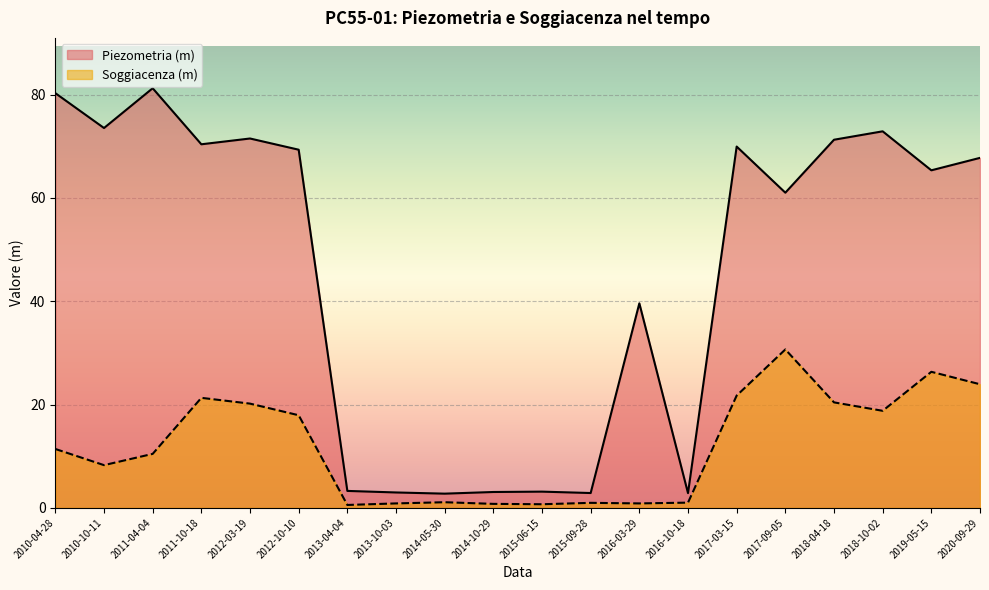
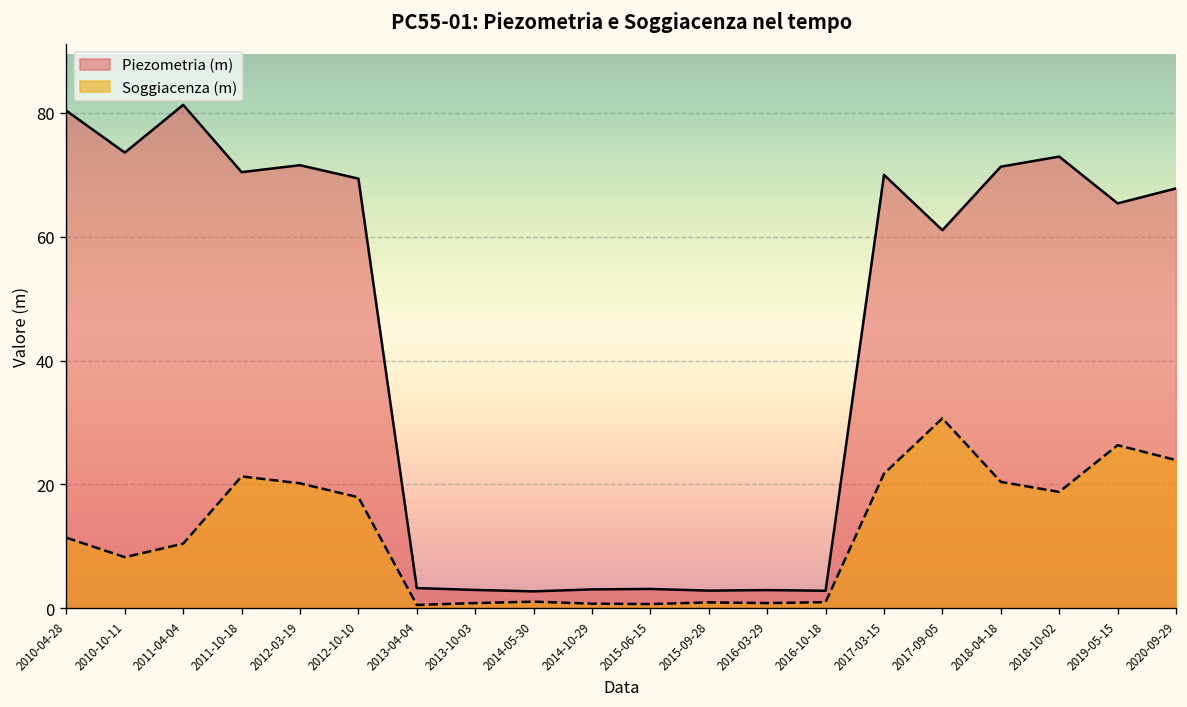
  {
    "Piezometria (m)": {
      "2010-04-28": 80,
      "2010-10-11": 74,
      "2011-04-04": 81,
      "2011-10-18": 70,
      "2012-03-19": 72,
      "2012-10-10": 69,
      "2013-04-04": 3,
      "2013-10-03": 3,
      "2014-05-30": 3,
      "2014-10-29": 3,
      "2015-06-15": 3,
      "2015-09-28": 3,
-     "2016-03-29": 40,
+     "2016-03-29": 3,
      "2016-10-18": 3,
      "2017-03-15": 70,
      "2017-09-05": 61,
      "2018-04-18": 71,
      "2018-10-02": 73,
      "2019-05-15": 65,
      "2020-09-29": 68
    },
    "Soggiacenza (m)": {
      "2010-04-28": 11,
      "2010-10-11": 8,
      "2011-04-04": 10,
      "2011-10-18": 21,
      "2012-03-19": 20,
      "2012-10-10": 18,
      "2013-04-04": 1,
      "2013-10-03": 1,
      "2014-05-30": 1,
      "2014-10-29": 1,
      "2015-06-15": 1,
      "2015-09-28": 1,
      "2016-03-29": 1,
      "2016-10-18": 1,
      "2017-03-15": 22,
      "2017-09-05": 31,
      "2018-04-18": 20,
      "2018-10-02": 19,
      "2019-05-15": 26,
      "2020-09-29": 24
    }
  }
